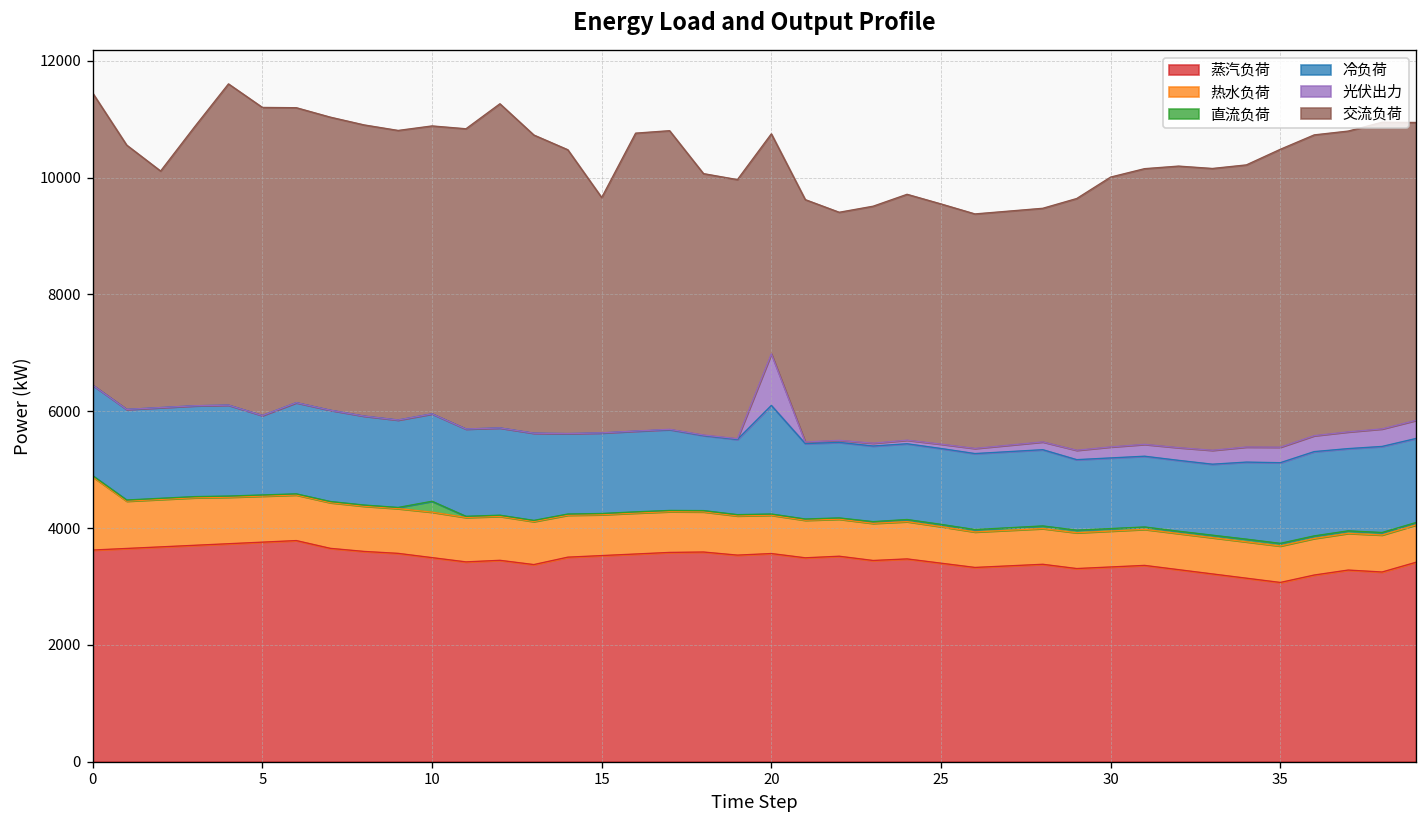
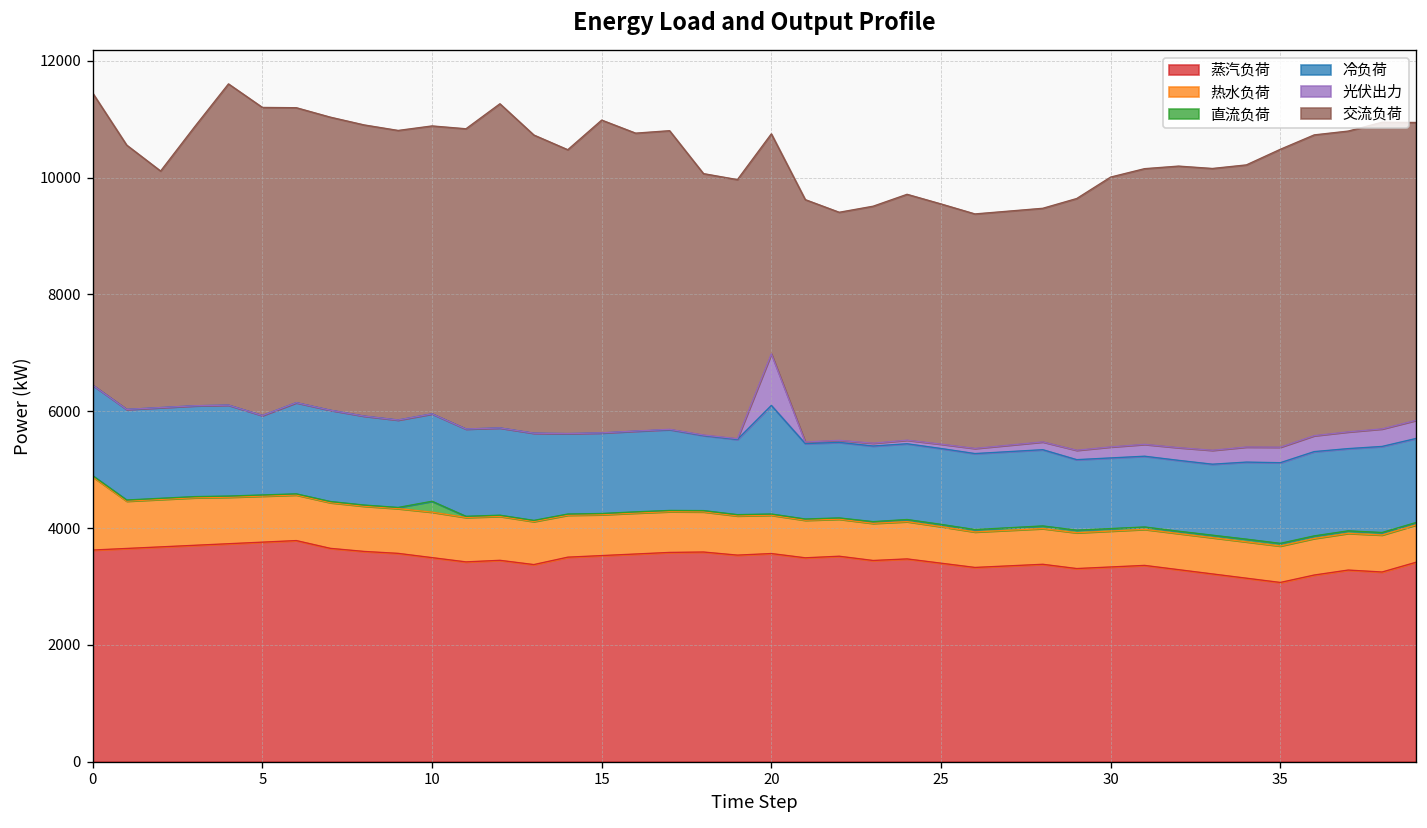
  {
    "蒸汽负荷": {
      "0": 3600,
      "5": 3800,
      "10": 3500,
      "15": 3500,
      "20": 3600,
      "25": 3400,
      "30": 3300,
      "35": 3100
    },
    "热水负荷": {
      "10": 800
    },
    "直流负荷": {
      "10": 200
    },
    "冷负荷": {
      "20": 1900,
      "25": 1300,
      "30": 1200,
      "35": 1400
    },
    "光伏出力": {
      "20": 900,
      "25": 100,
      "30": 200,
      "35": 300
    },
    "交流负荷": {
      "0": 5000,
      "5": 5300,
      "10": 4900,
-     "15": 4000,
+     "15": 5400,
      "20": 3800,
      "25": 4100,
      "30": 4600,
      "35": 5100
    }
  }
